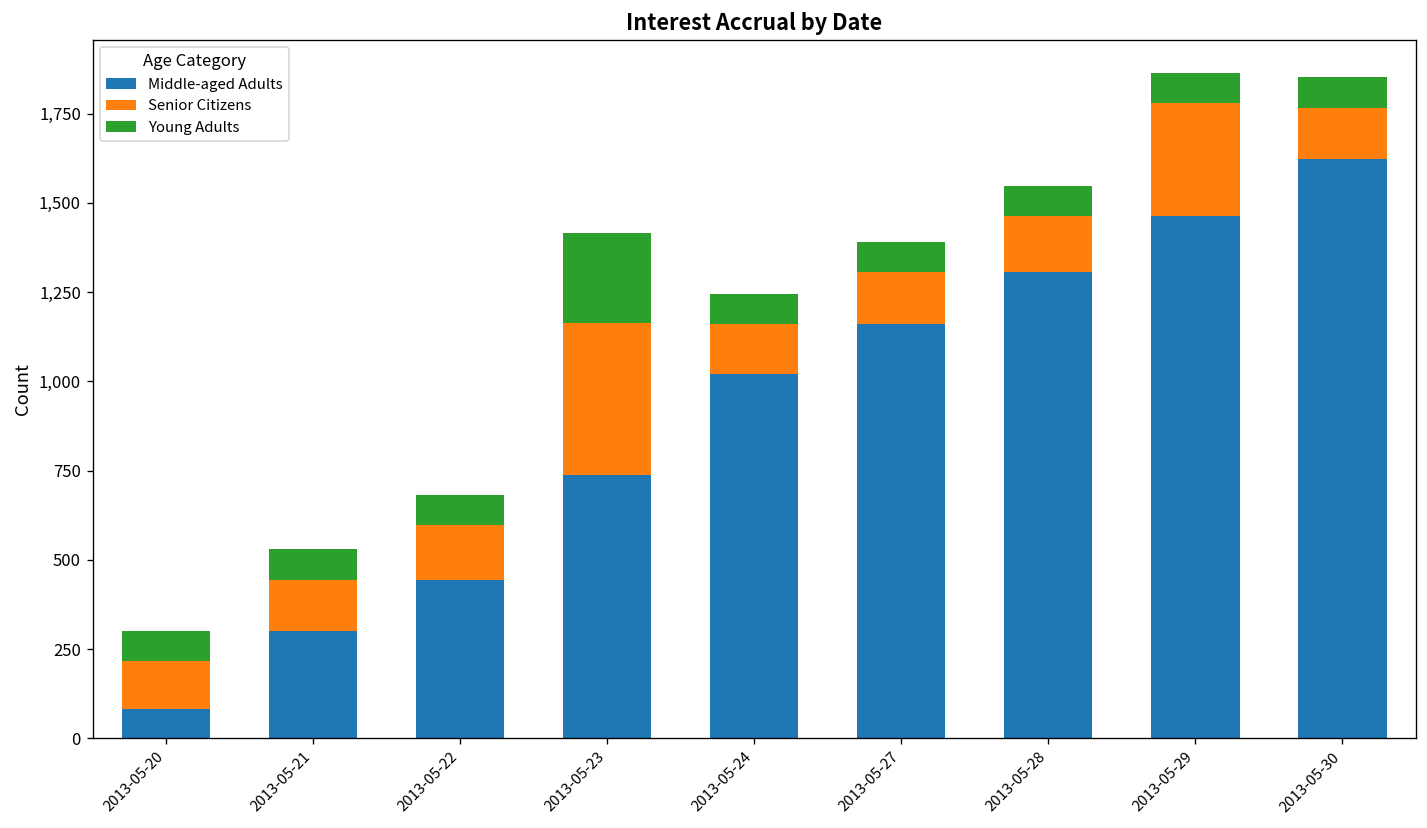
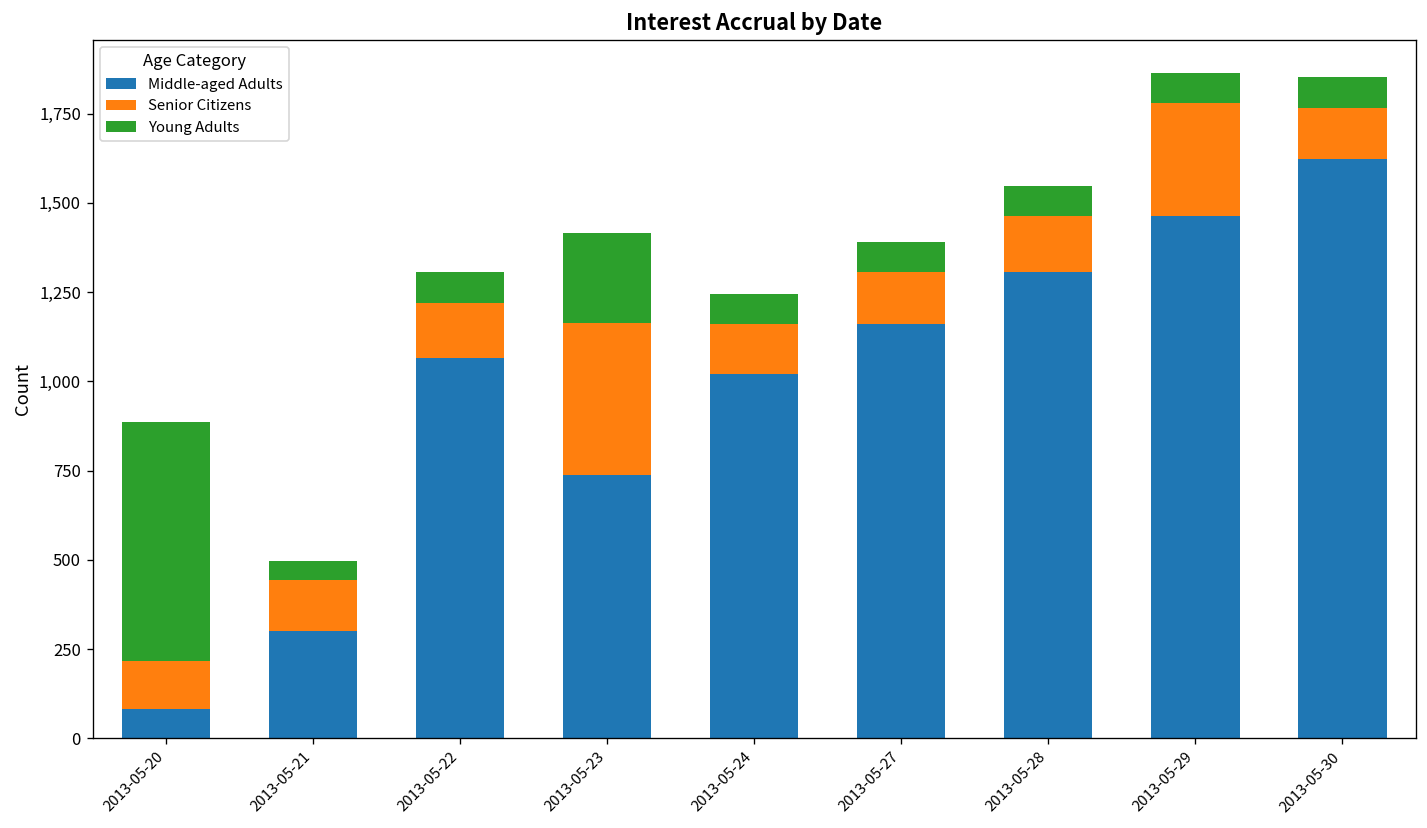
  {
    "Middle-aged Adults": {
      "2013-05-20": "80",
      "2013-05-21": "300",
-     "2013-05-22": "440",
+     "2013-05-22": "1,070",
      "2013-05-23": "740",
      "2013-05-24": "1,020",
      "2013-05-27": "1,160",
      "2013-05-28": "1,310",
      "2013-05-29": "1,460",
      "2013-05-30": "1,620"
    },
    "Senior Citizens": {
      "2013-05-20": "140",
      "2013-05-21": "140",
      "2013-05-22": "150",
      "2013-05-23": "420",
      "2013-05-24": "140",
      "2013-05-27": "150",
      "2013-05-28": "160",
      "2013-05-29": "320",
      "2013-05-30": "140"
    },
    "Young Adults": {
-     "2013-05-20": "80",
-     "2013-05-21": "90",
+     "2013-05-20": "670",
+     "2013-05-21": "50",
      "2013-05-22": "90",
      "2013-05-23": "250",
      "2013-05-24": "80",
      "2013-05-27": "80",
      "2013-05-28": "80",
      "2013-05-29": "80",
      "2013-05-30": "90"
    }
  }
